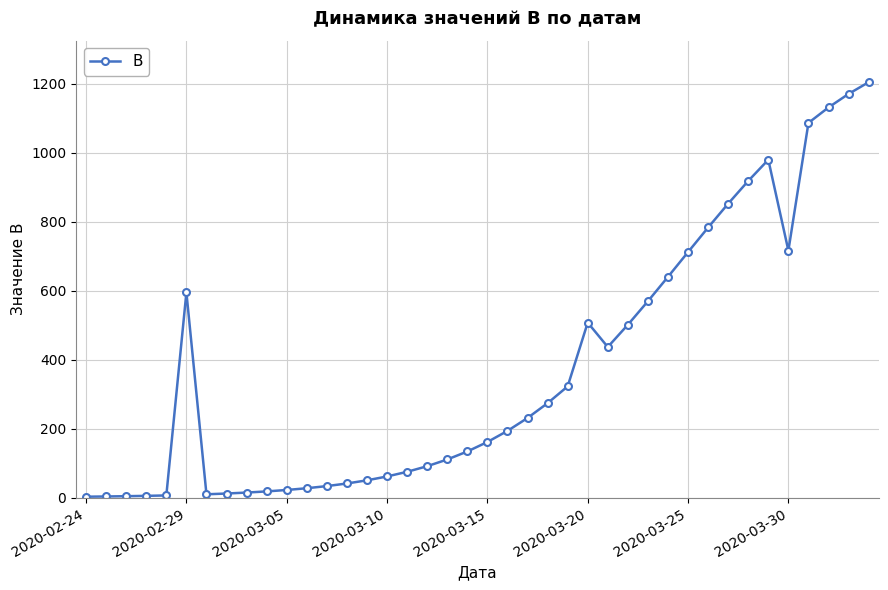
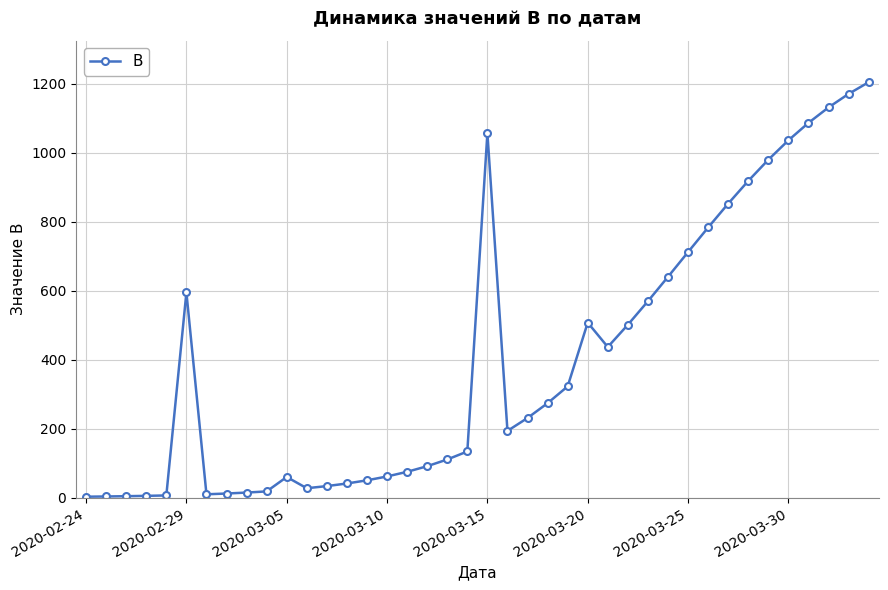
  {
    "2020-02-24": 0,
    "2020-02-29": 590,
-   "2020-03-05": 20,
+   "2020-03-05": 60,
    "2020-03-10": 60,
-   "2020-03-15": 160,
+   "2020-03-15": 1060,
    "2020-03-20": 510,
    "2020-03-25": 710,
-   "2020-03-30": 720
+   "2020-03-30": 1040
  }
